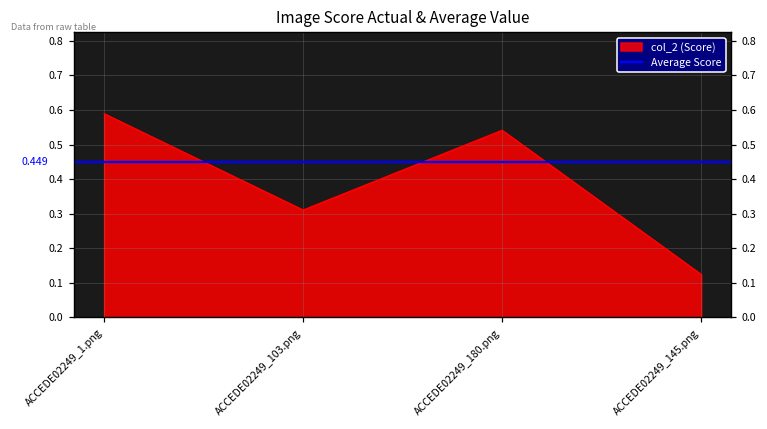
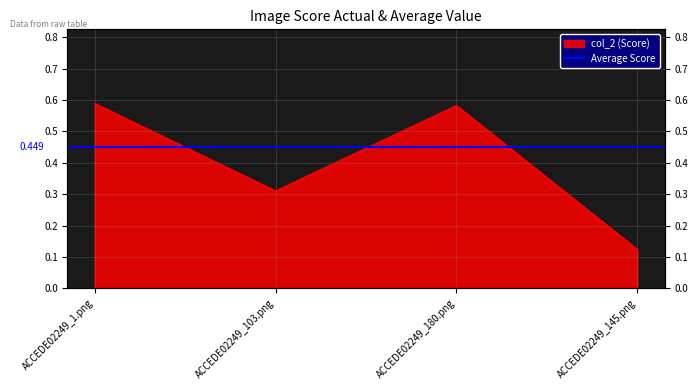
  {
    "ACCEDE02249_1.png": 0.59,
    "ACCEDE02249_103.png": 0.31,
-   "ACCEDE02249_180.png": 0.54,
+   "ACCEDE02249_180.png": 0.58,
    "ACCEDE02249_145.png": 0.12
  }
